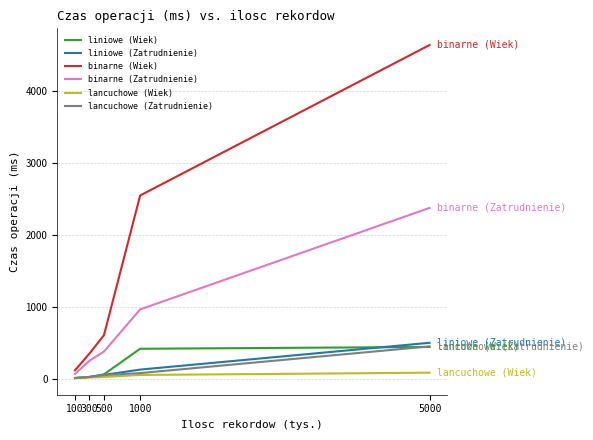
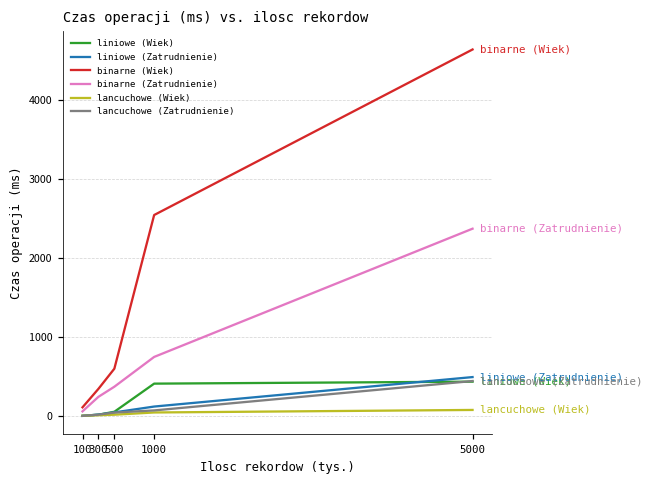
  {
    "liniowe (Wiek)": {
      "1000": 400
    },
    "liniowe (Zatrudnienie)": {
      "1000": 100,
      "5000": 500
    },
    "binarne (Wiek)": {
      "1000": 2500,
      "5000": 4600
    },
    "binarne (Zatrudnienie)": {
-     "1000": 1000,
+     "1000": 800,
      "5000": 2400
    },
    "lancuchowe (Wiek)": {
      "5000": 100
    }
  }
